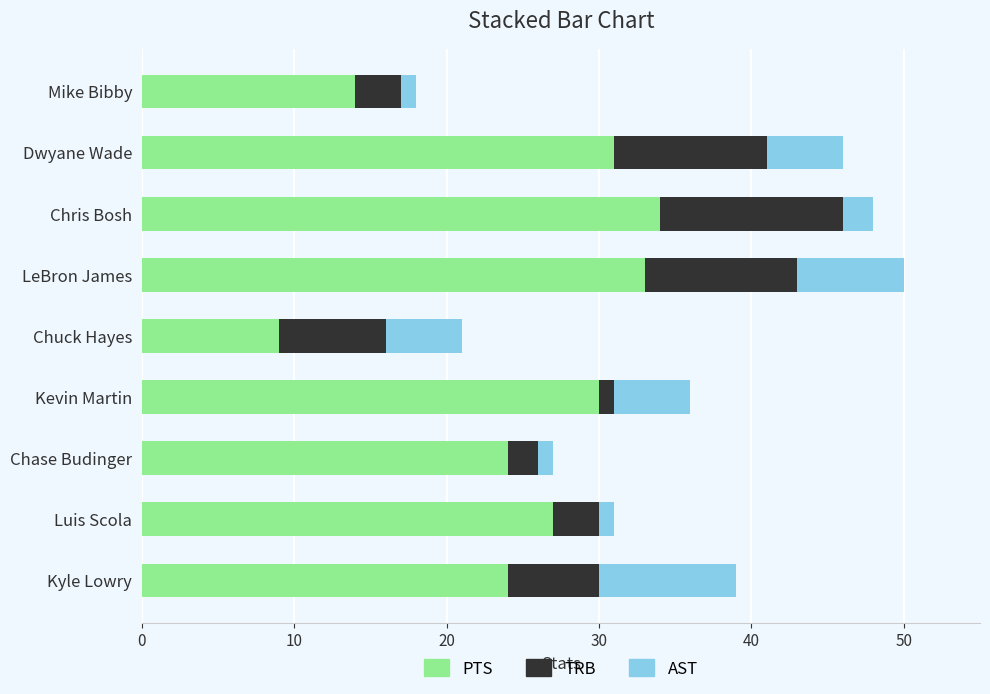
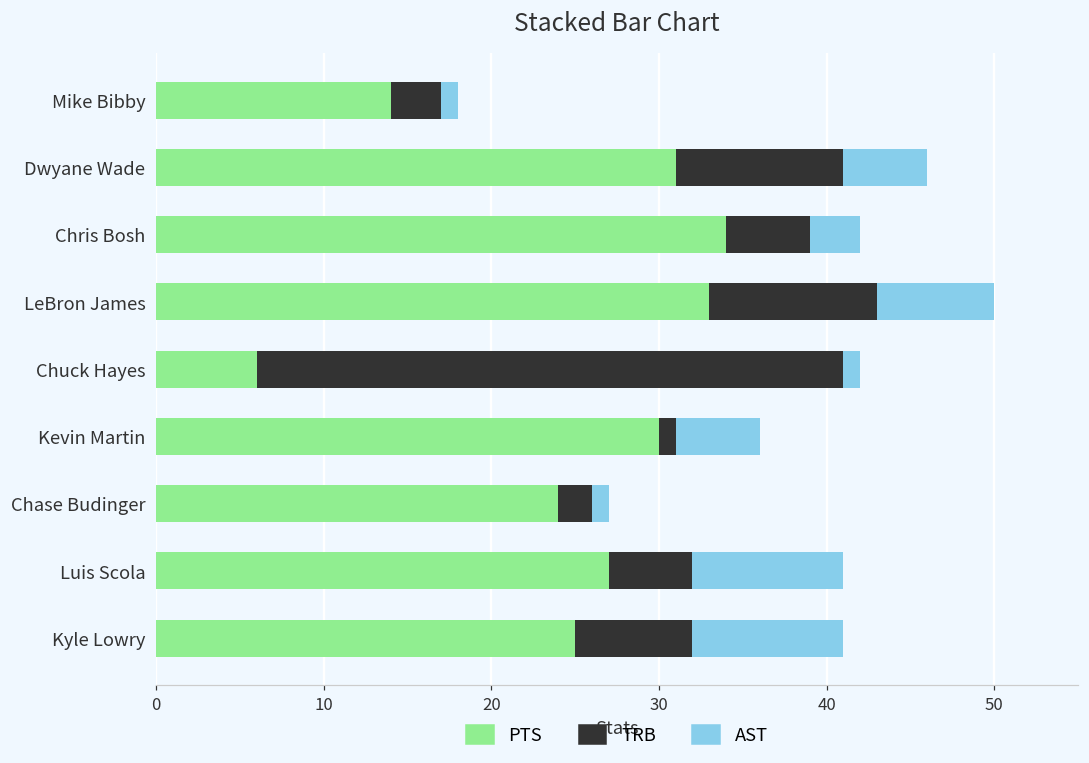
  {
    "PTS": {
      "Mike Bibby": 14,
      "Dwyane Wade": 31,
      "Chris Bosh": 34,
      "LeBron James": 33,
-     "Chuck Hayes": 9,
+     "Chuck Hayes": 6,
      "Kevin Martin": 30,
      "Chase Budinger": 24,
      "Luis Scola": 27,
-     "Kyle Lowry": 24
+     "Kyle Lowry": 25
    },
    "TRB": {
      "Mike Bibby": 3,
      "Dwyane Wade": 10,
-     "Chris Bosh": 12,
+     "Chris Bosh": 5,
      "LeBron James": 10,
-     "Chuck Hayes": 7,
+     "Chuck Hayes": 35,
      "Kevin Martin": 1,
      "Chase Budinger": 2,
-     "Luis Scola": 3,
-     "Kyle Lowry": 6
+     "Luis Scola": 5,
+     "Kyle Lowry": 7
    },
    "AST": {
      "Mike Bibby": 1,
      "Dwyane Wade": 5,
-     "Chris Bosh": 2,
+     "Chris Bosh": 3,
      "LeBron James": 7,
-     "Chuck Hayes": 5,
+     "Chuck Hayes": 1,
      "Kevin Martin": 5,
      "Chase Budinger": 1,
-     "Luis Scola": 1,
+     "Luis Scola": 9,
      "Kyle Lowry": 9
    }
  }
